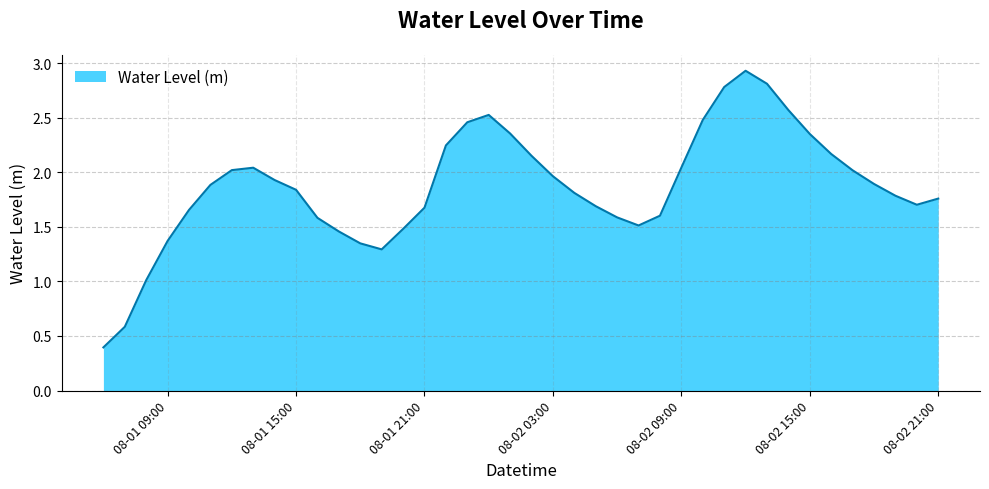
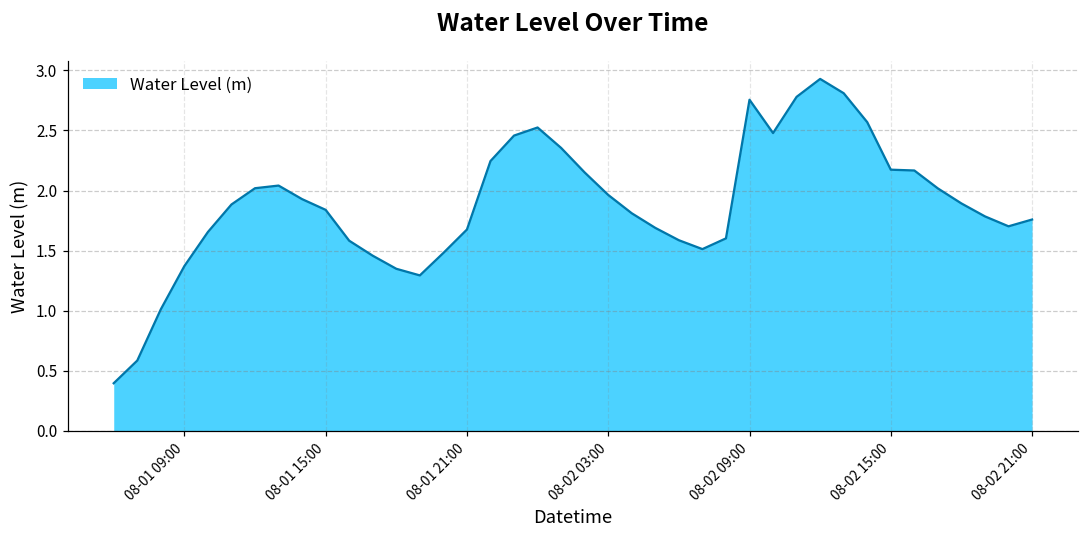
  {
    "08-01 09:00": 1.37,
    "08-01 15:00": 1.84,
    "08-01 21:00": 1.67,
    "08-02 03:00": 1.96,
-   "08-02 09:00": 2.04,
-   "08-02 15:00": 2.35,
+   "08-02 09:00": 2.76,
+   "08-02 15:00": 2.17,
    "08-02 21:00": 1.76
  }
